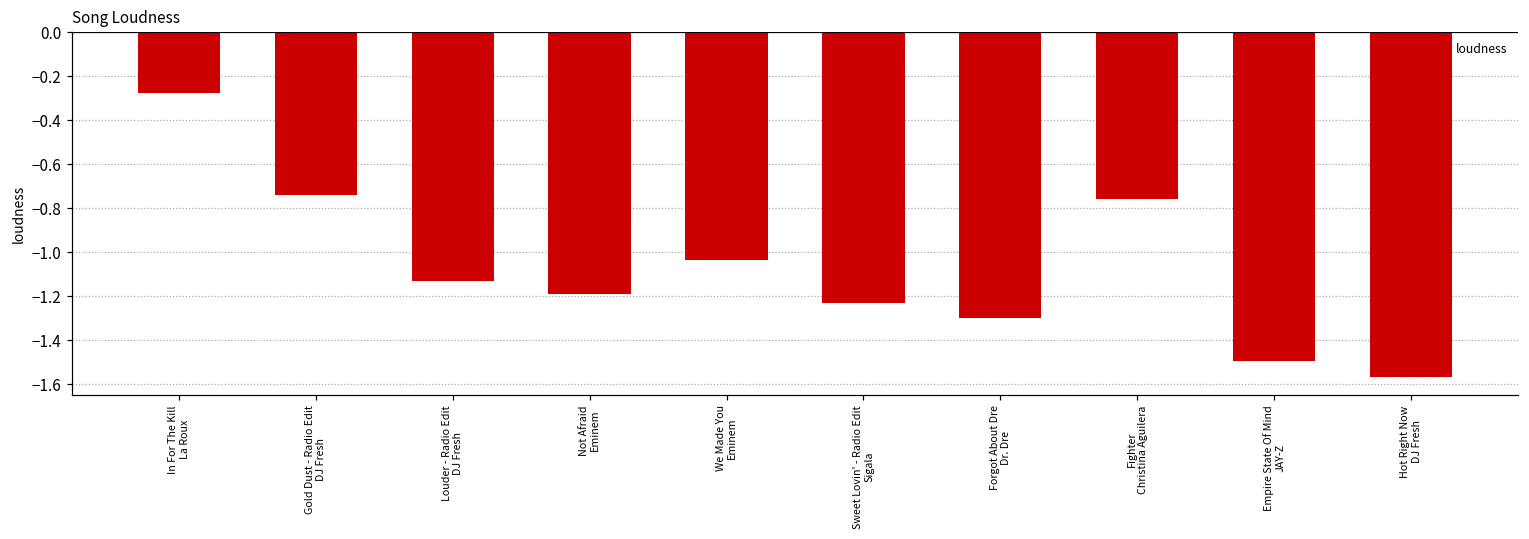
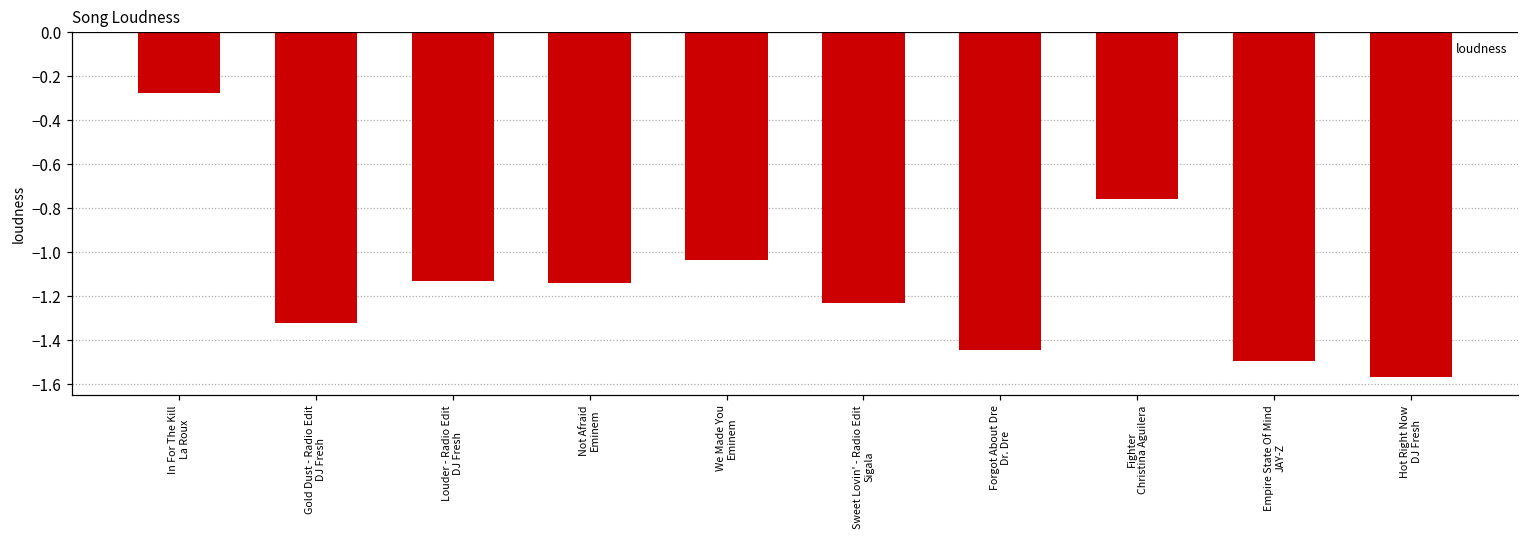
  {
    "In For The Kill La Roux": -0.28,
-   "Gold Dust - Radio Edit DJ Fresh": -0.74,
+   "Gold Dust - Radio Edit DJ Fresh": -1.32,
    "Louder - Radio Edit DJ Fresh": -1.13,
-   "Not Afraid Eminem": -1.19,
+   "Not Afraid Eminem": -1.14,
    "We Made You Eminem": -1.03,
    "Sweet Lovin' - Radio Edit Sigala": -1.23,
-   "Forgot About Dre Dr. Dre": -1.30,
+   "Forgot About Dre Dr. Dre": -1.44,
    "Fighter Christina Aguilera": -0.76,
    "Empire State Of Mind JAY-Z": -1.49,
    "Hot Right Now DJ Fresh": -1.57
  }
